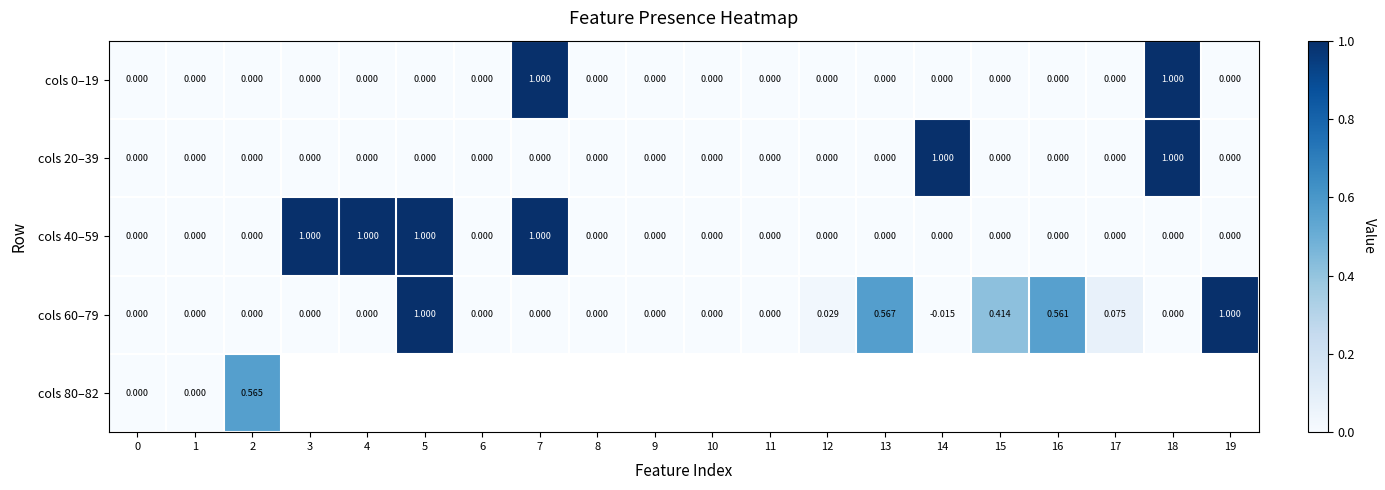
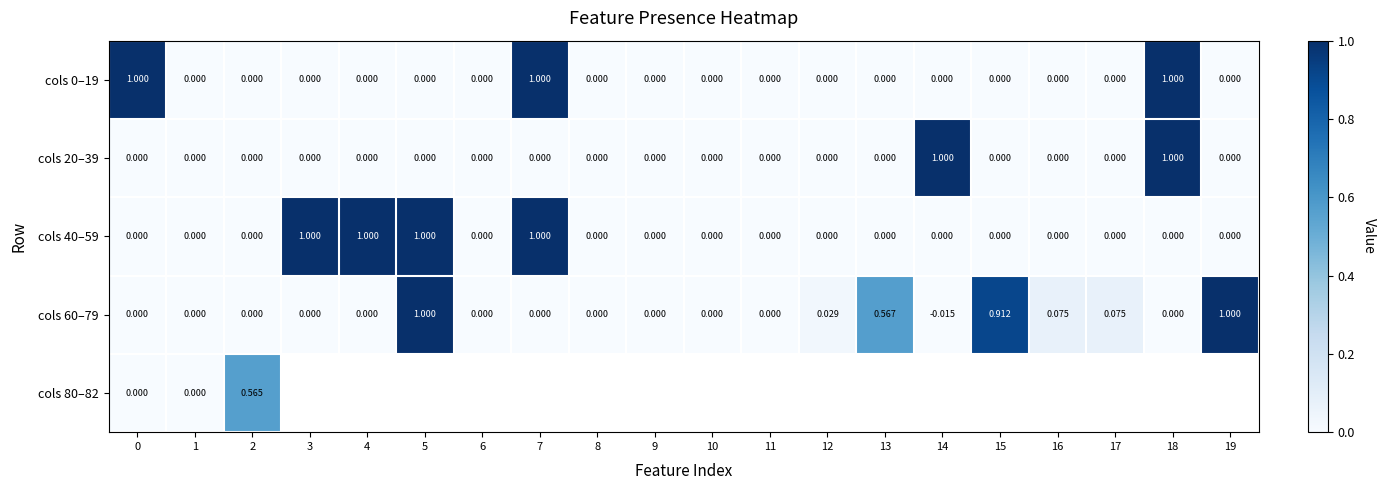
  {
    "cols 0–19": {
-     "0": 0.000,
+     "0": 1.000,
      "1": 0.000,
      "2": 0.000,
      "3": 0.000,
      "4": 0.000,
      "5": 0.000,
      "6": 0.000,
      "7": 1.000,
      "8": 0.000,
      "9": 0.000,
      "10": 0.000,
      "11": 0.000,
      "12": 0.000,
      "13": 0.000,
      "14": 0.000,
      "15": 0.000,
      "16": 0.000,
      "17": 0.000,
      "18": 1.000,
      "19": 0.000
    },
    "cols 20–39": {
      "0": 0.000,
      "1": 0.000,
      "2": 0.000,
      "3": 0.000,
      "4": 0.000,
      "5": 0.000,
      "6": 0.000,
      "7": 0.000,
      "8": 0.000,
      "9": 0.000,
      "10": 0.000,
      "11": 0.000,
      "12": 0.000,
      "13": 0.000,
      "14": 1.000,
      "15": 0.000,
      "16": 0.000,
      "17": 0.000,
      "18": 1.000,
      "19": 0.000
    },
    "cols 40–59": {
      "0": 0.000,
      "1": 0.000,
      "2": 0.000,
      "3": 1.000,
      "4": 1.000,
      "5": 1.000,
      "6": 0.000,
      "7": 1.000,
      "8": 0.000,
      "9": 0.000,
      "10": 0.000,
      "11": 0.000,
      "12": 0.000,
      "13": 0.000,
      "14": 0.000,
      "15": 0.000,
      "16": 0.000,
      "17": 0.000,
      "18": 0.000,
      "19": 0.000
    },
    "cols 60–79": {
      "0": 0.000,
      "1": 0.000,
      "2": 0.000,
      "3": 0.000,
      "4": 0.000,
      "5": 1.000,
      "6": 0.000,
      "7": 0.000,
      "8": 0.000,
      "9": 0.000,
      "10": 0.000,
      "11": 0.000,
      "12": 0.029,
      "13": 0.567,
      "14": -0.015,
-     "15": 0.414,
-     "16": 0.561,
+     "15": 0.912,
+     "16": 0.075,
      "17": 0.075,
      "18": 0.000,
      "19": 1.000
    },
    "cols 80–82": {
      "0": 0.000,
      "1": 0.000,
      "2": 0.565
    }
  }
